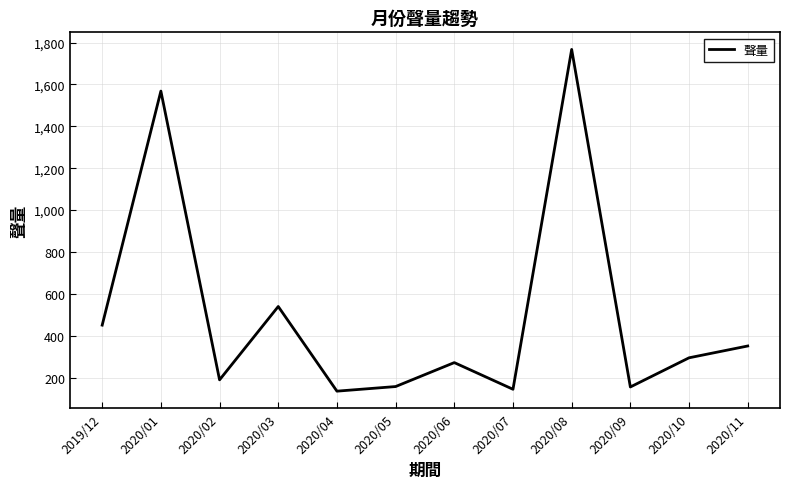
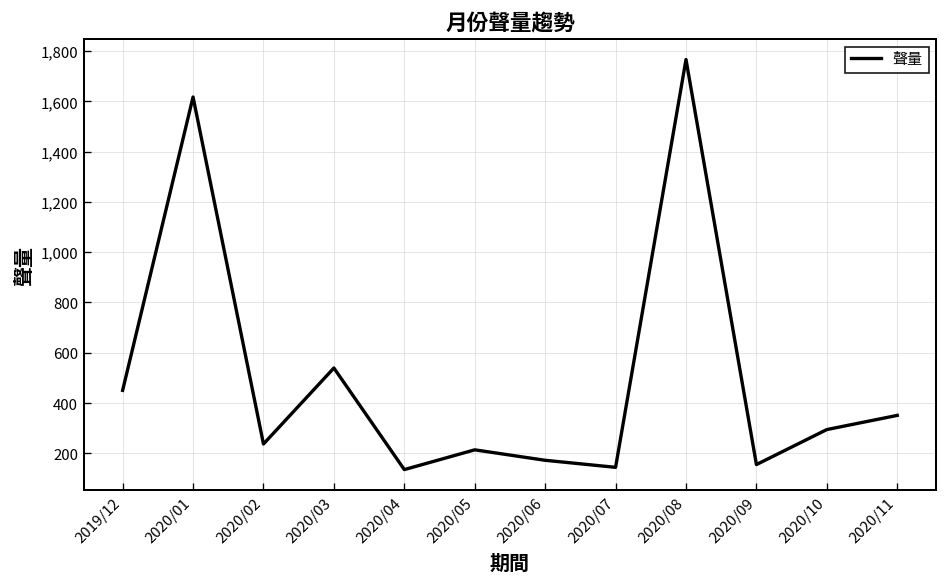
  {
    "2019/12": "450",
-   "2020/01": "1,570",
-   "2020/02": "190",
+   "2020/01": "1,620",
+   "2020/02": "240",
    "2020/03": "540",
    "2020/04": "140",
-   "2020/05": "160",
-   "2020/06": "270",
+   "2020/05": "210",
+   "2020/06": "170",
    "2020/07": "140",
    "2020/08": "1,770",
    "2020/09": "160",
    "2020/10": "290",
    "2020/11": "350"
  }
